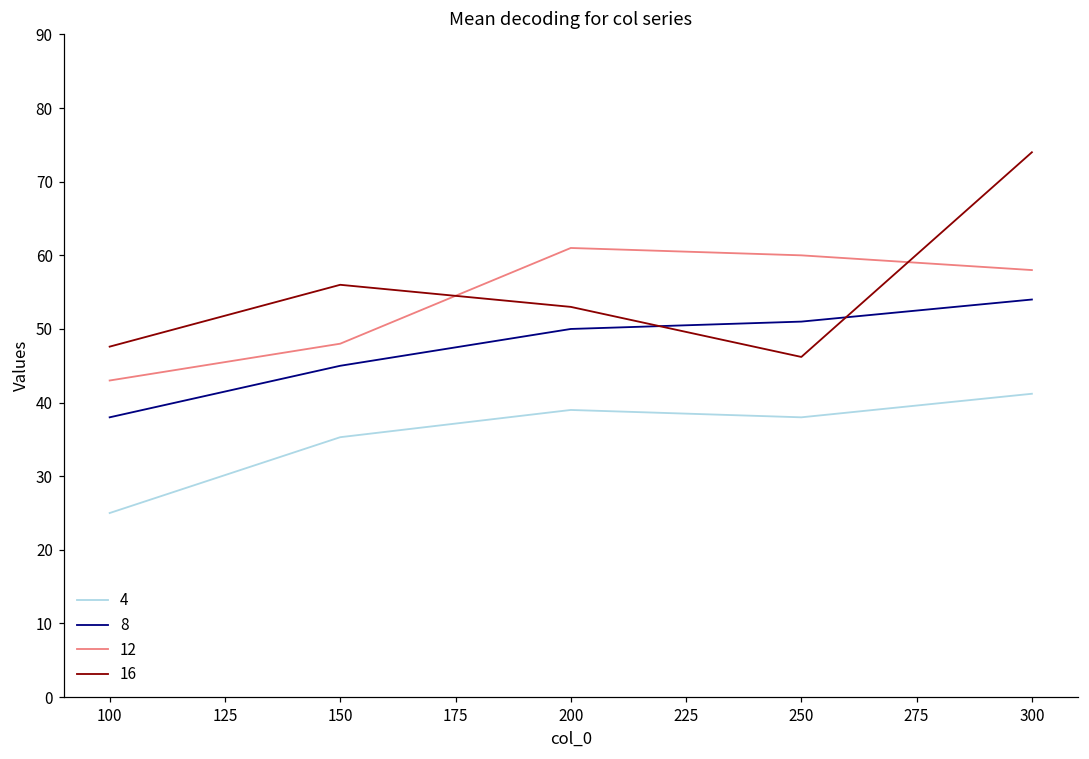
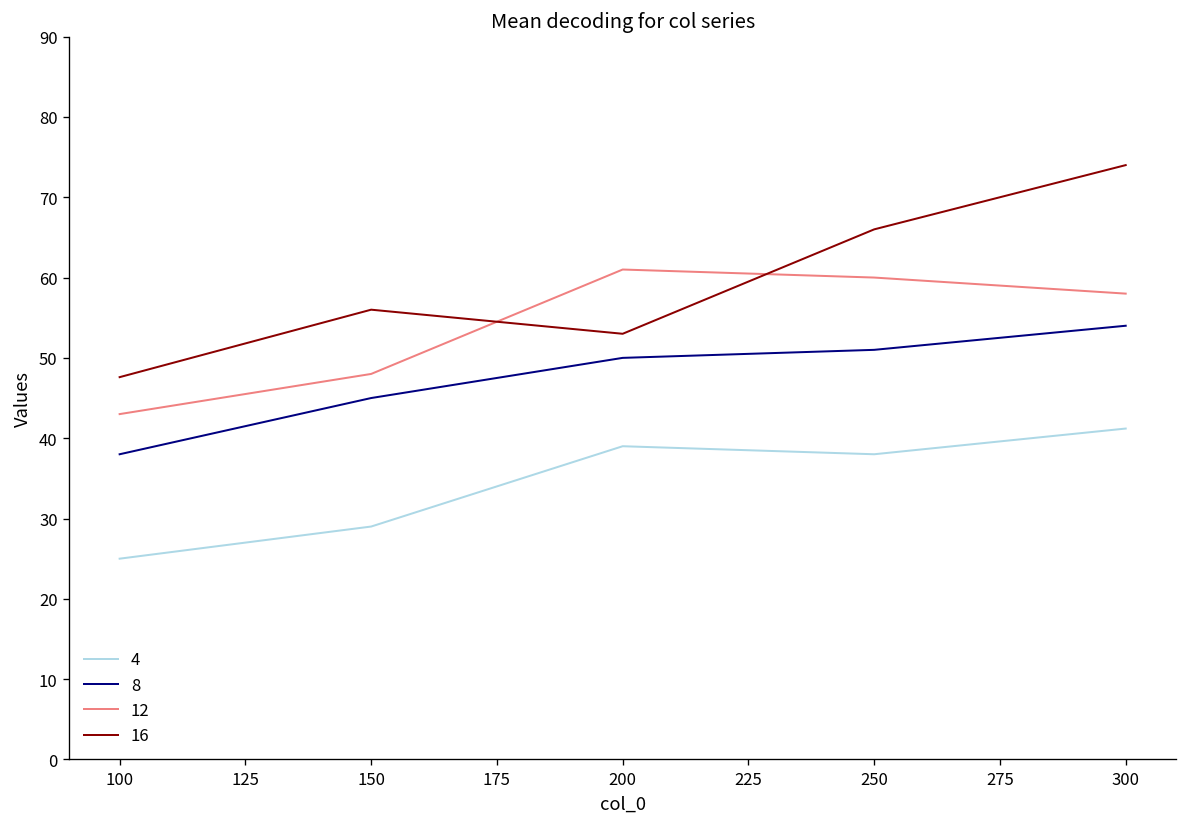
  {
    "4": {
      "100": 25,
-     "150": 35,
+     "150": 29,
      "200": 39,
      "250": 38,
      "300": 41
    },
    "8": {
      "100": 38,
      "150": 45,
      "200": 50,
      "250": 51,
      "300": 54
    },
    "12": {
      "100": 43,
      "150": 48,
      "200": 61,
      "250": 60,
      "300": 58
    },
    "16": {
      "100": 48,
      "150": 56,
      "200": 53,
-     "250": 46,
+     "250": 66,
      "300": 74
    }
  }
